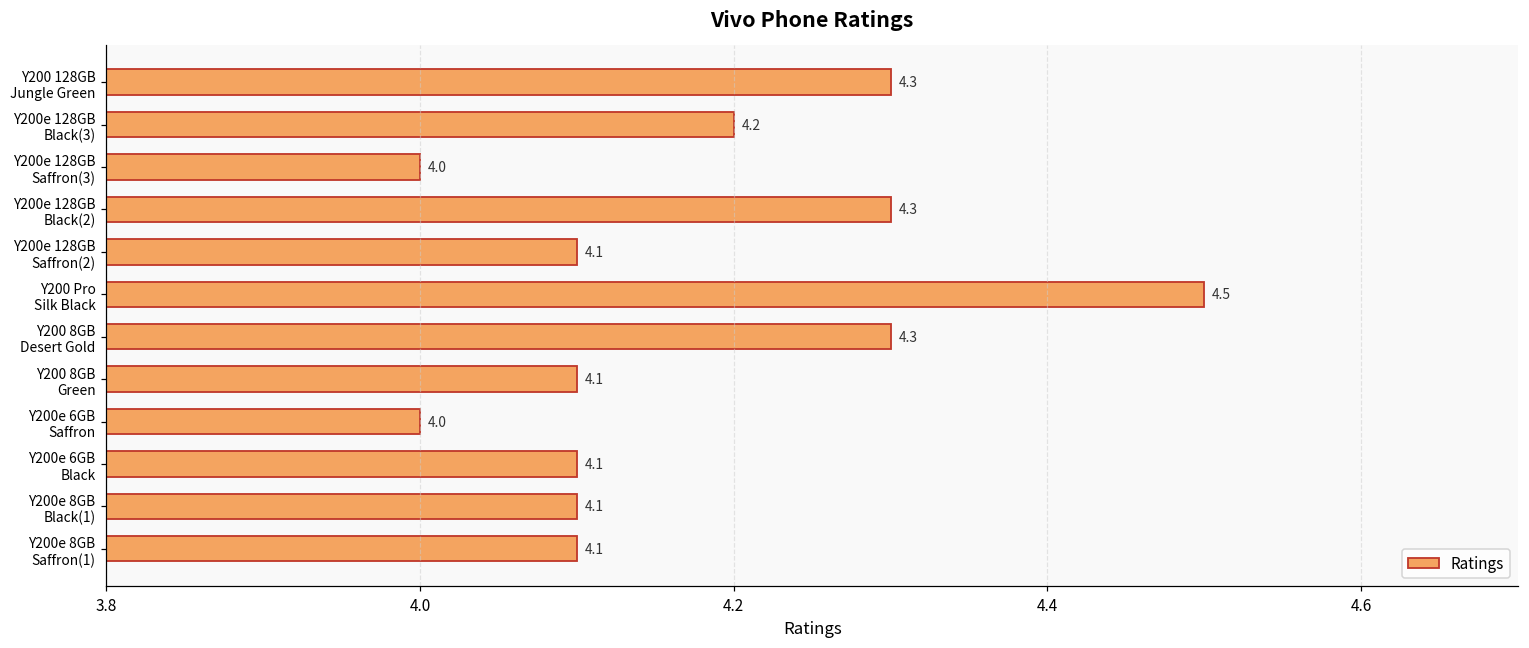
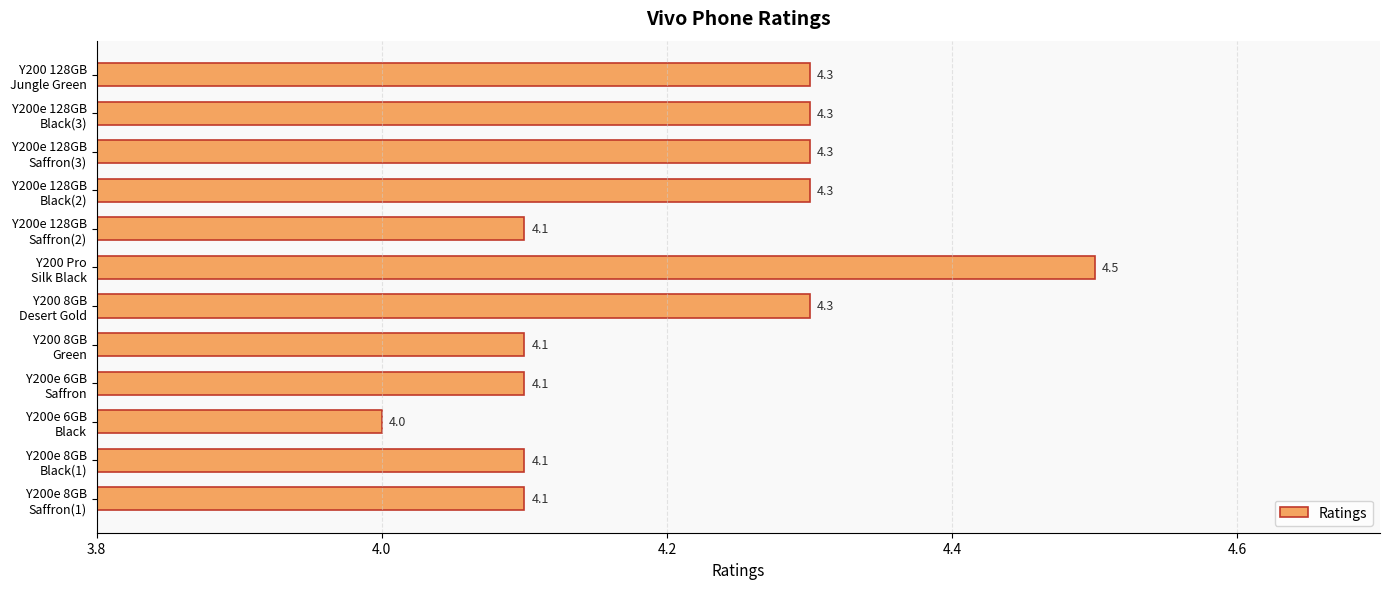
  {
    "Y200 128GB Jungle Green": 4.3,
-   "Y200e 128GB Black(3)": 4.2,
-   "Y200e 128GB Saffron(3)": 4.0,
+   "Y200e 128GB Black(3)": 4.3,
+   "Y200e 128GB Saffron(3)": 4.3,
    "Y200e 128GB Black(2)": 4.3,
    "Y200e 128GB Saffron(2)": 4.1,
    "Y200 Pro Silk Black": 4.5,
    "Y200 8GB Desert Gold": 4.3,
    "Y200 8GB Green": 4.1,
-   "Y200e 6GB Saffron": 4.0,
-   "Y200e 6GB Black": 4.1,
+   "Y200e 6GB Saffron": 4.1,
+   "Y200e 6GB Black": 4.0,
    "Y200e 8GB Black(1)": 4.1,
    "Y200e 8GB Saffron(1)": 4.1
  }
